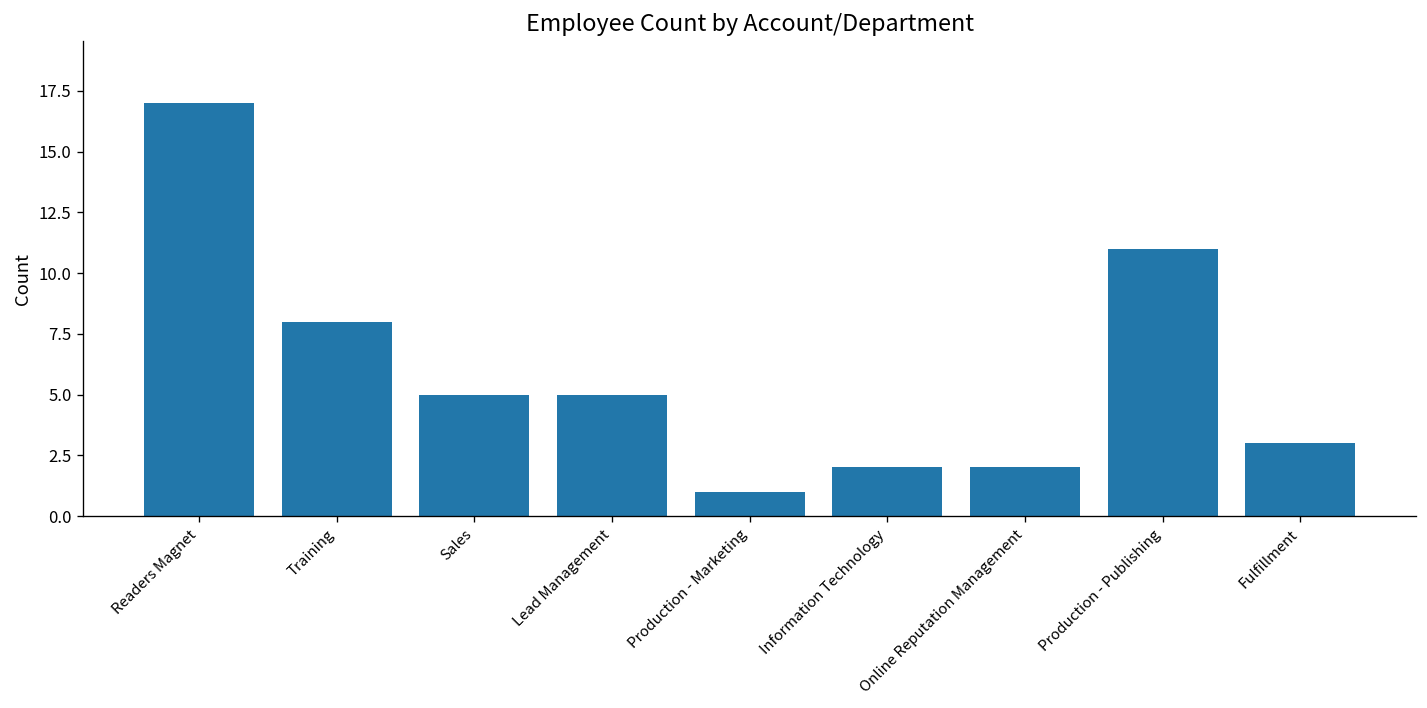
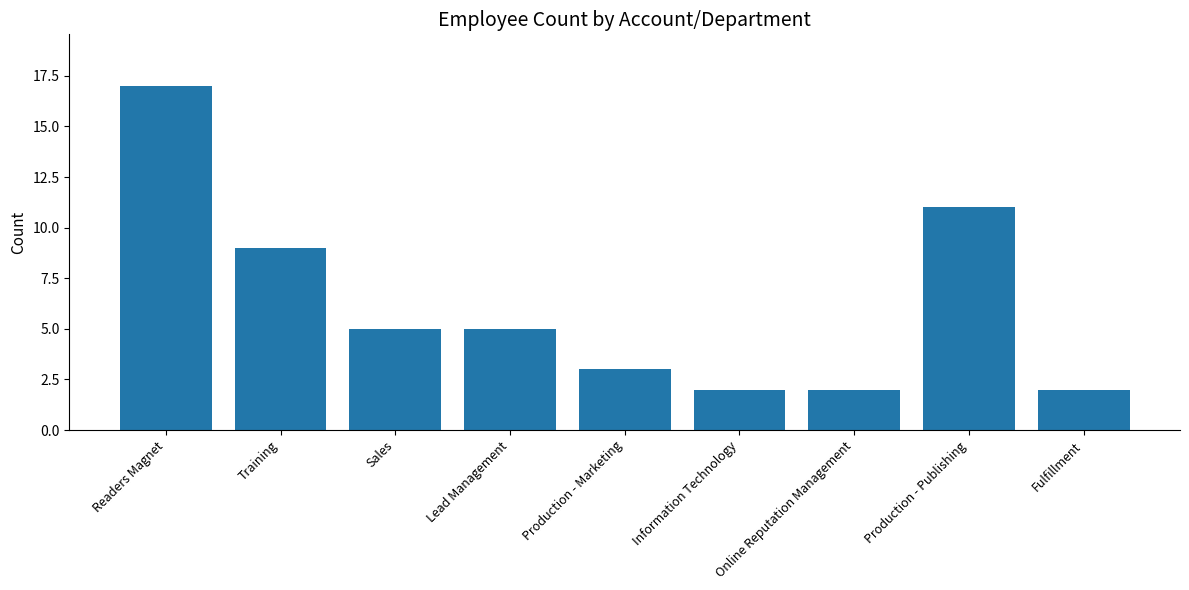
  {
    "Readers Magnet": 17,
-   "Training": 8,
+   "Training": 9,
    "Sales": 5,
    "Lead Management": 5,
-   "Production - Marketing": 1,
+   "Production - Marketing": 3,
    "Information Technology": 2,
    "Online Reputation Management": 2,
    "Production - Publishing": 11,
-   "Fulfillment": 3
+   "Fulfillment": 2
  }
